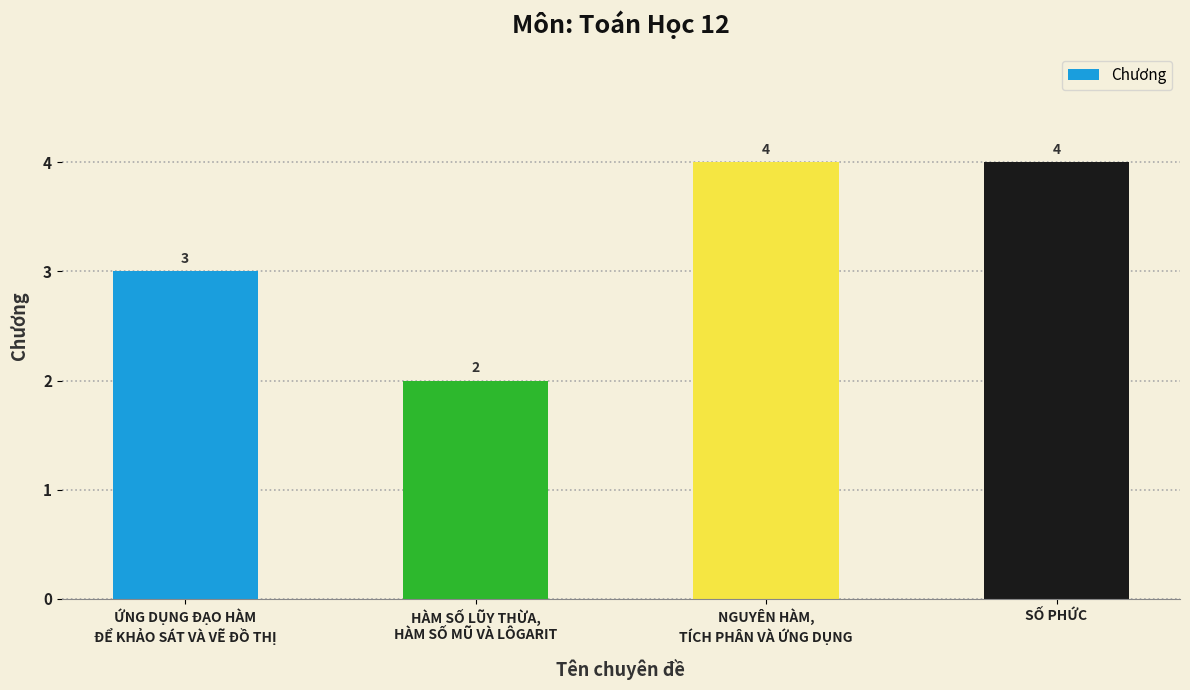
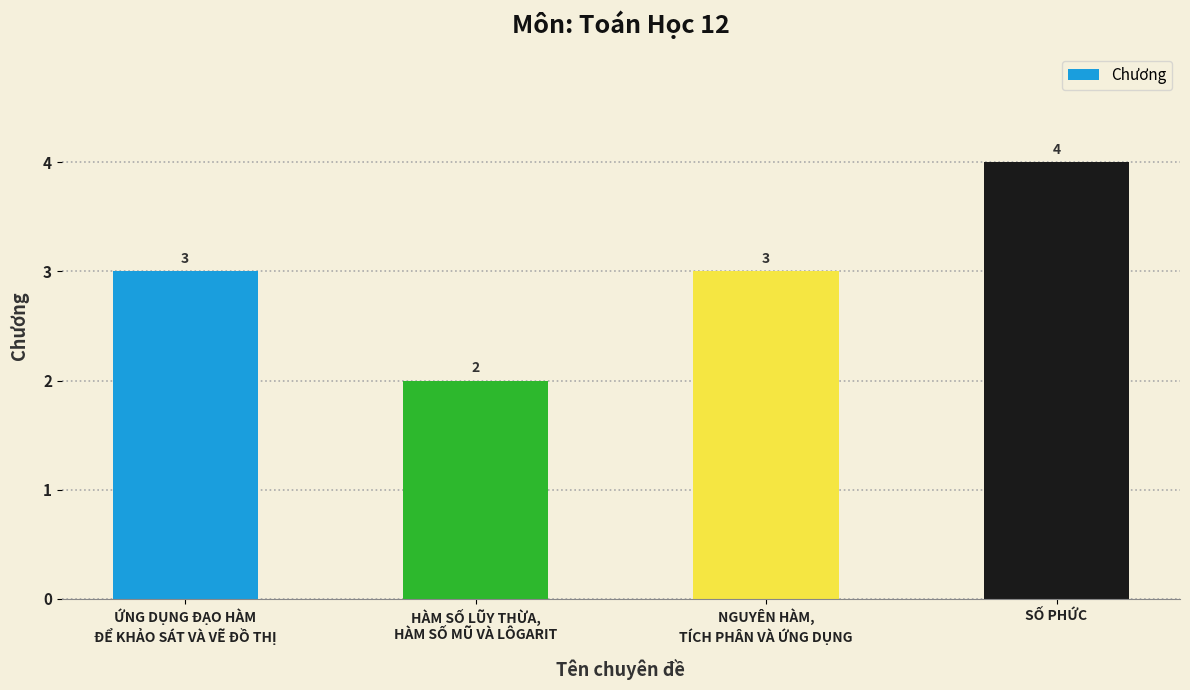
  {
    "ỨNG DỤNG ĐẠO HÀM ĐỂ KHẢO SÁT VÀ VẼ ĐỒ THỊ": 3,
    "HÀM SỐ LŨY THỪA, HÀM SỐ MŨ VÀ LÔGARIT": 2,
-   "NGUYÊN HÀM, TÍCH PHÂN VÀ ỨNG DỤNG": 4,
+   "NGUYÊN HÀM, TÍCH PHÂN VÀ ỨNG DỤNG": 3,
    "SỐ PHỨC": 4
  }
